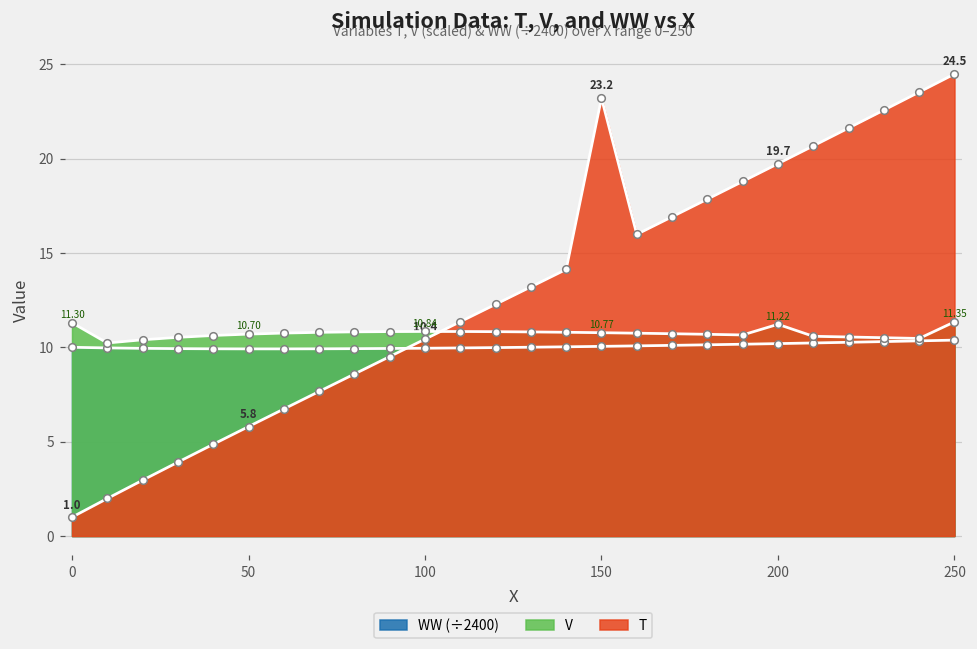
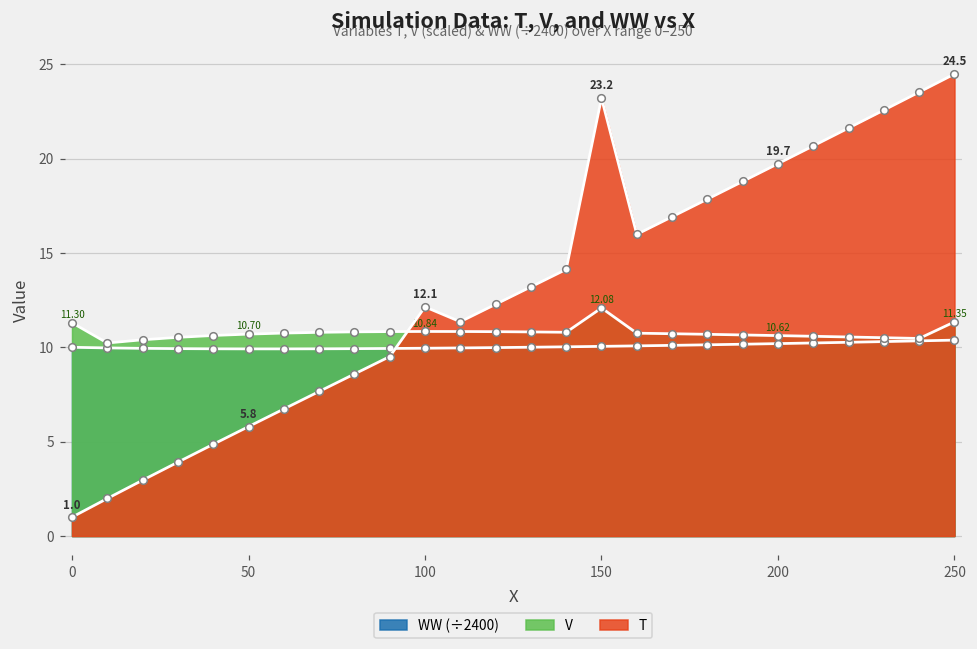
  {
    "WW (÷2400)": {
      "0": 10.0,
      "50": 9.9,
      "100": 10.0,
      "150": 10.0,
      "200": 10.2,
      "250": 10.4
    },
    "V": {
      "0": 11.30,
      "50": 10.70,
-     "150": 10.77,
-     "200": 11.22,
+     "150": 12.08,
+     "200": 10.62,
      "250": 11.35
    },
    "T": {
      "0": 1.0,
      "50": 5.8,
-     "100": 10.4,
+     "100": 12.1,
      "150": 23.2,
      "200": 19.7,
      "250": 24.5
    }
  }
